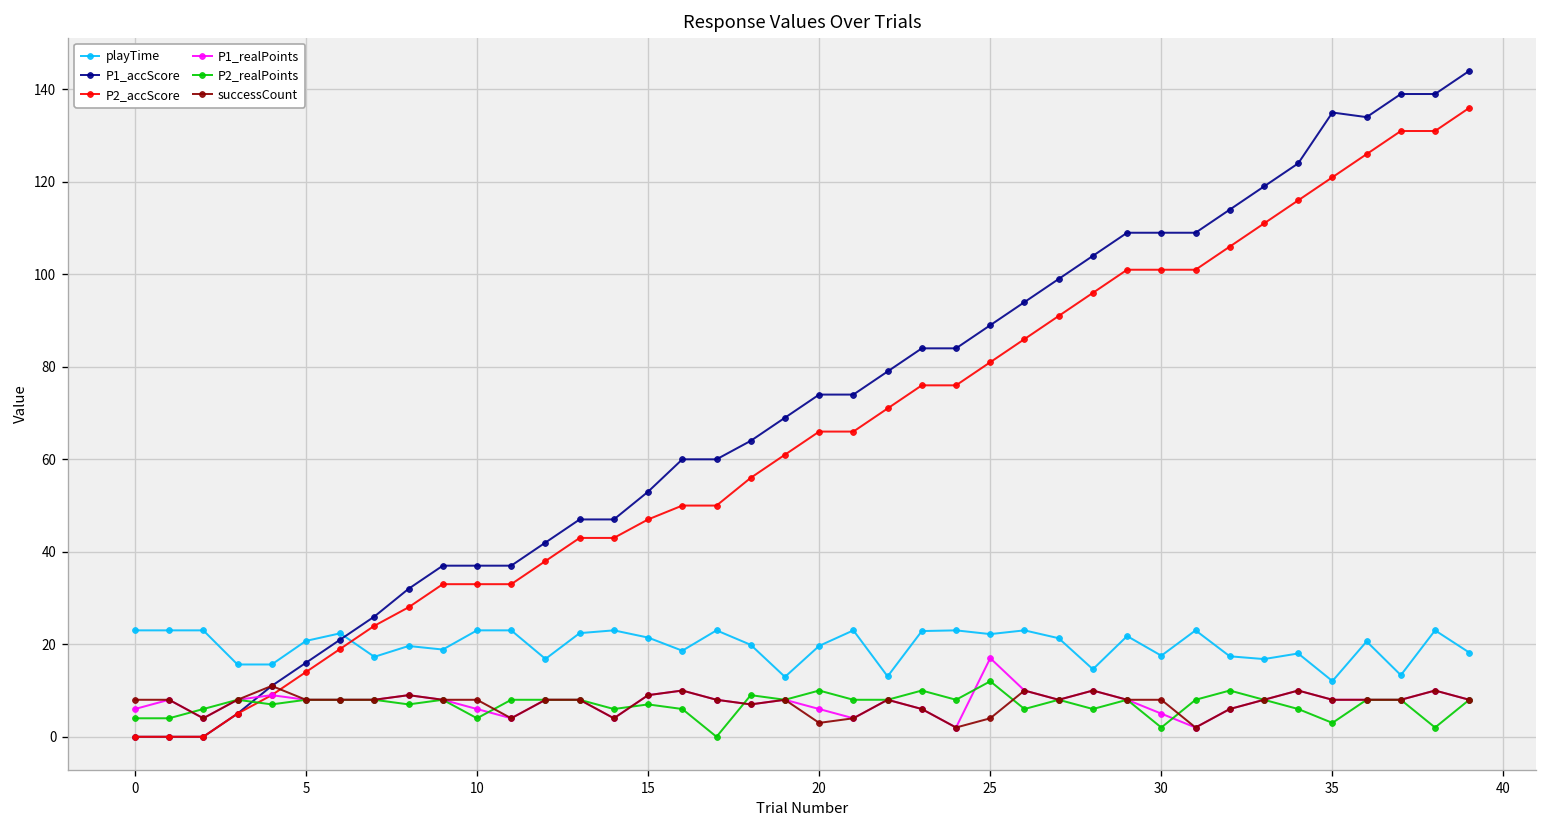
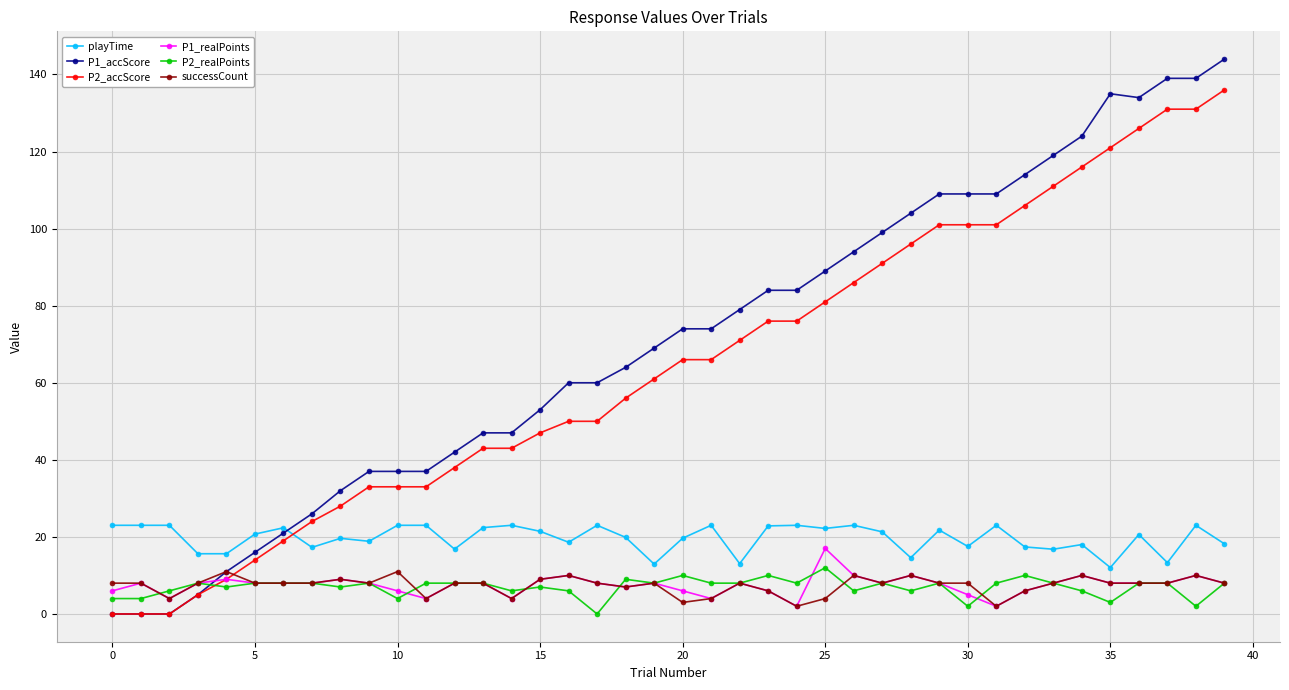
  {
    "playTime": {
      "0": 23,
      "5": 21,
      "10": 23,
      "15": 21,
      "20": 20,
      "25": 22,
      "30": 18,
      "35": 12
    },
    "P1_accScore": {
      "5": 16,
      "10": 37,
      "15": 53,
      "20": 74,
      "25": 89,
      "30": 109,
      "35": 135
    },
    "P2_accScore": {
      "5": 14,
      "10": 33,
      "15": 47,
      "20": 66,
      "25": 81,
      "30": 101,
      "35": 121
    },
    "P1_realPoints": {
      "0": 6,
      "10": 6,
      "20": 6,
      "25": 17,
      "30": 5
    },
    "P2_realPoints": {
      "0": 4,
      "10": 4,
      "15": 7,
      "20": 10,
      "25": 12,
      "30": 2,
      "35": 3
    },
    "successCount": {
      "0": 8,
-     "10": 8,
+     "10": 11,
      "20": 3,
      "25": 4,
      "30": 8
    }
  }
